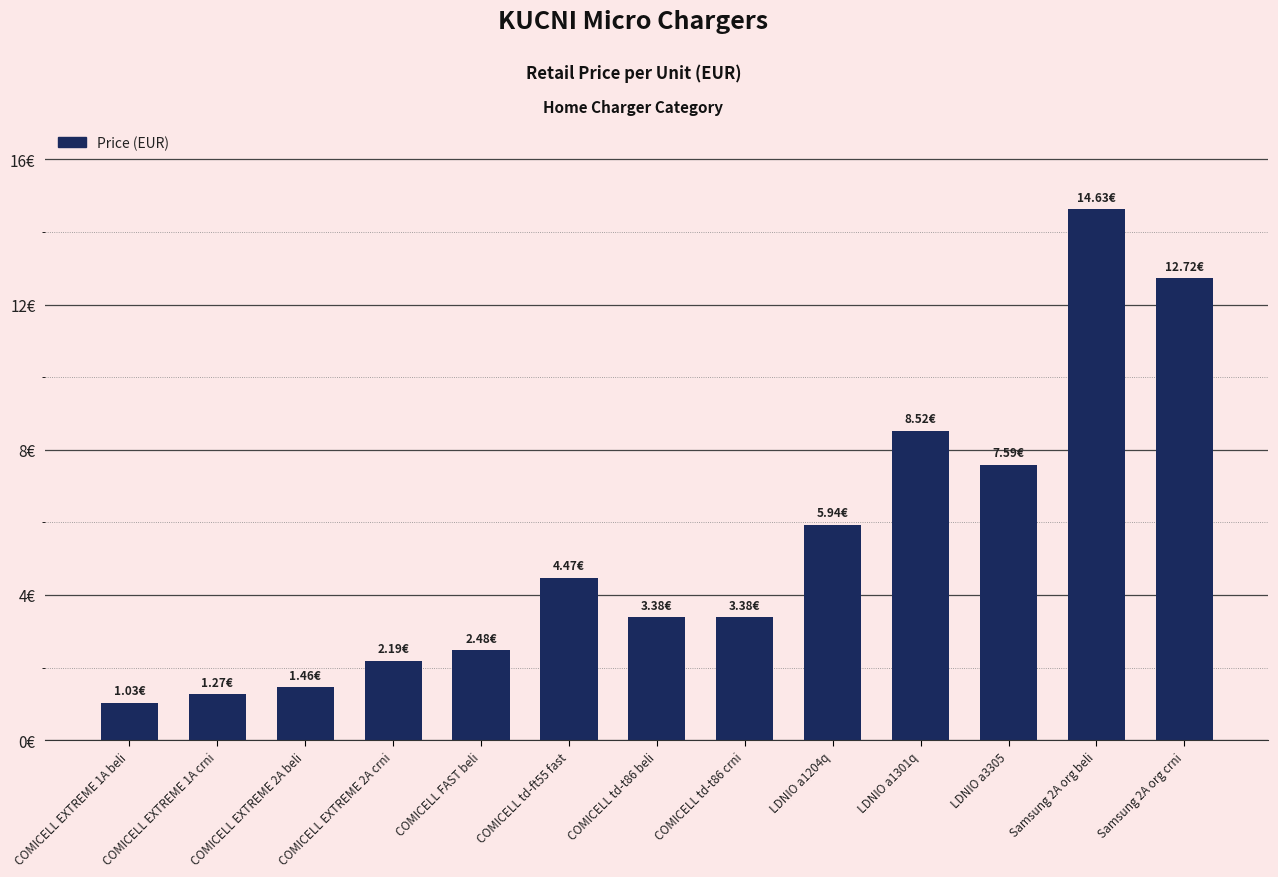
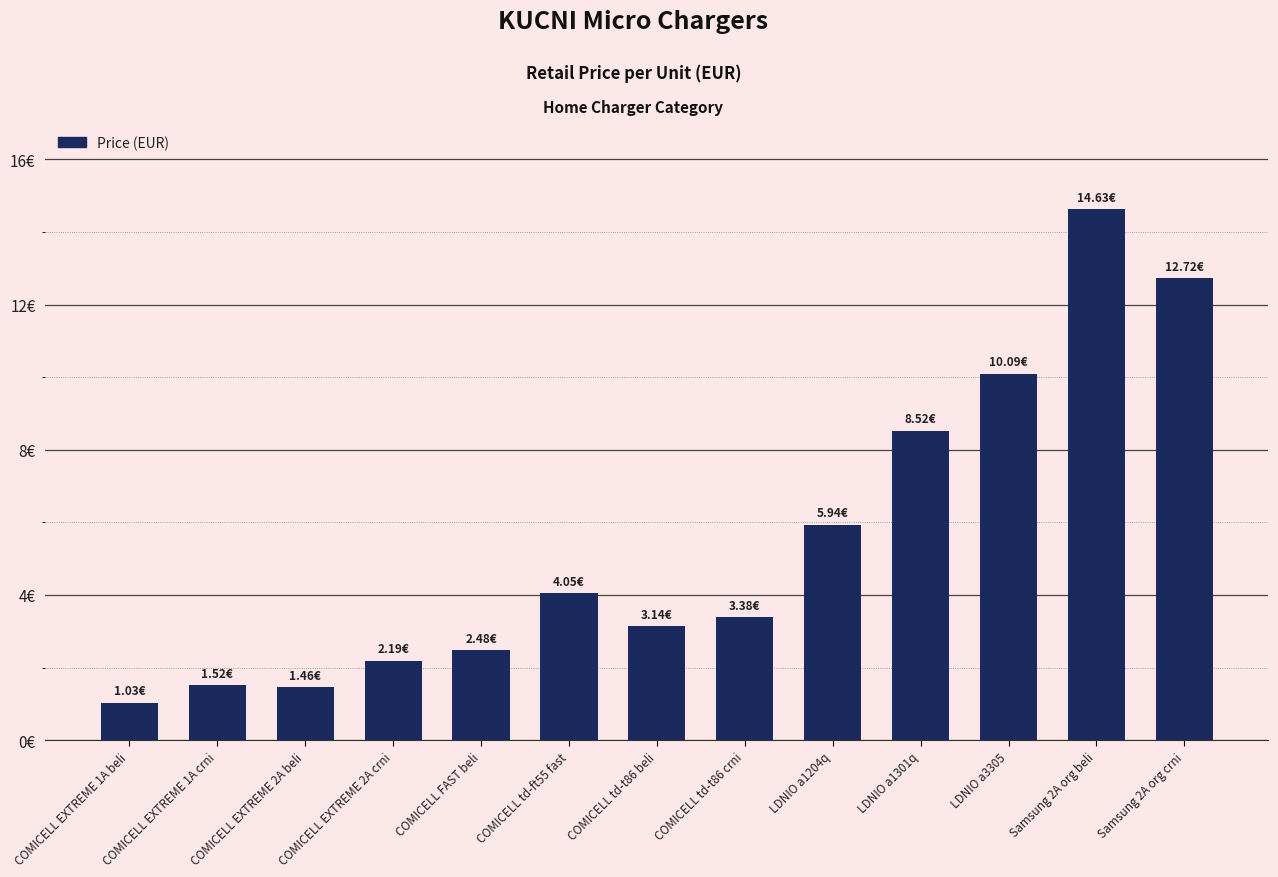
  {
    "COMICELL EXTREME 1A beli": "1.03€",
-   "COMICELL EXTREME 1A crni": "1.27€",
+   "COMICELL EXTREME 1A crni": "1.52€",
    "COMICELL EXTREME 2A beli": "1.46€",
    "COMICELL EXTREME 2A crni": "2.19€",
    "COMICELL FAST beli": "2.48€",
-   "COMICELL td-ft55 fast": "4.47€",
-   "COMICELL td-t86 beli": "3.38€",
+   "COMICELL td-ft55 fast": "4.05€",
+   "COMICELL td-t86 beli": "3.14€",
    "COMICELL td-t86 crni": "3.38€",
    "LDNIO a1204q": "5.94€",
    "LDNIO a1301q": "8.52€",
-   "LDNIO a3305": "7.59€",
+   "LDNIO a3305": "10.09€",
    "Samsung 2A org beli": "14.63€",
    "Samsung 2A org crni": "12.72€"
  }
